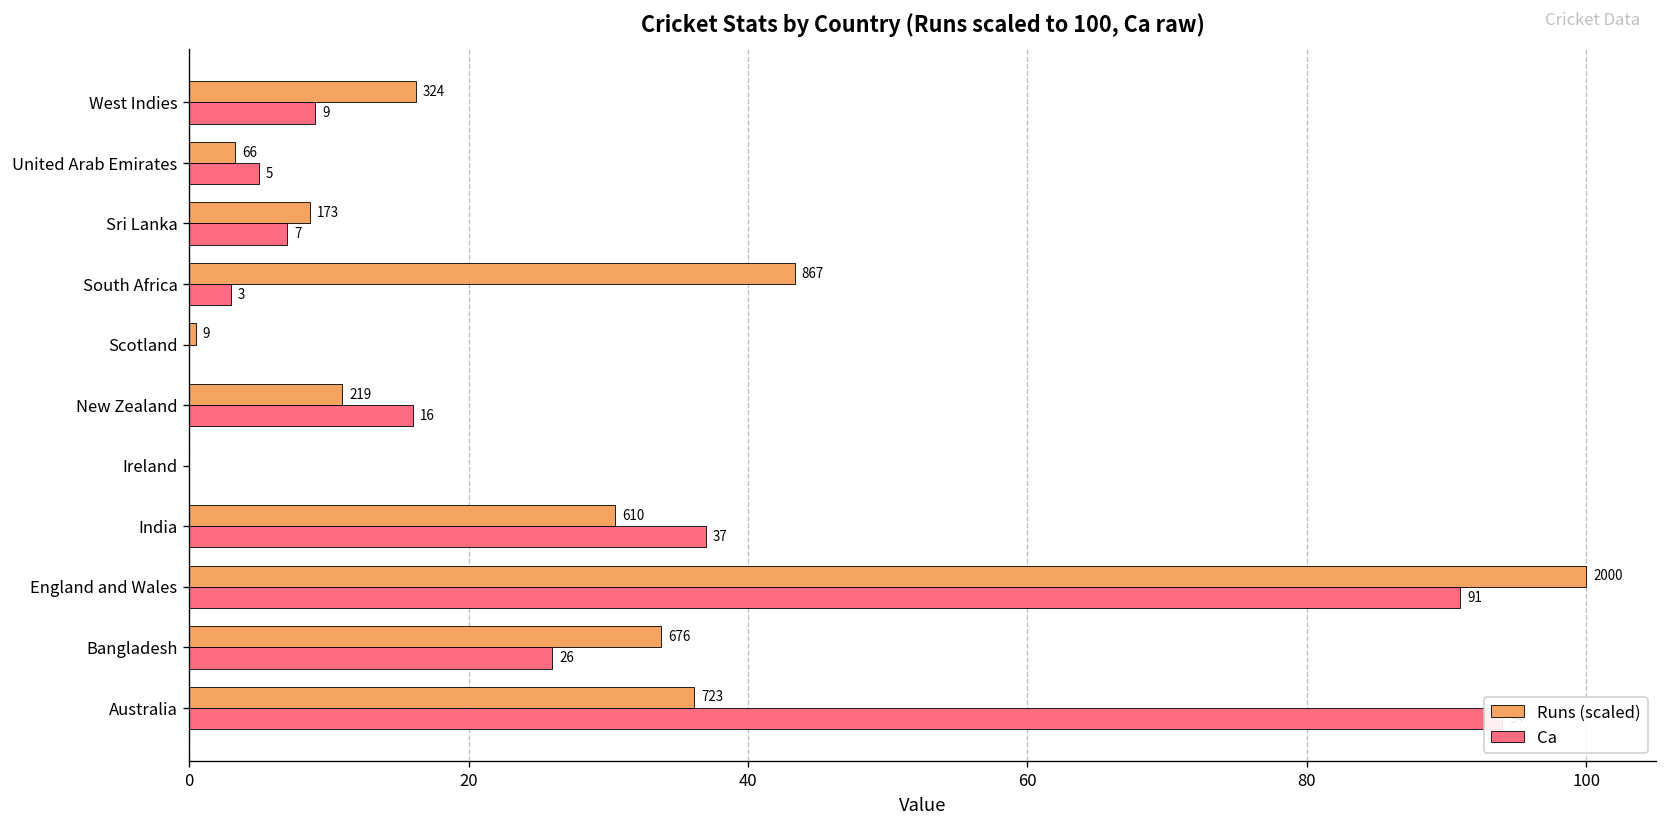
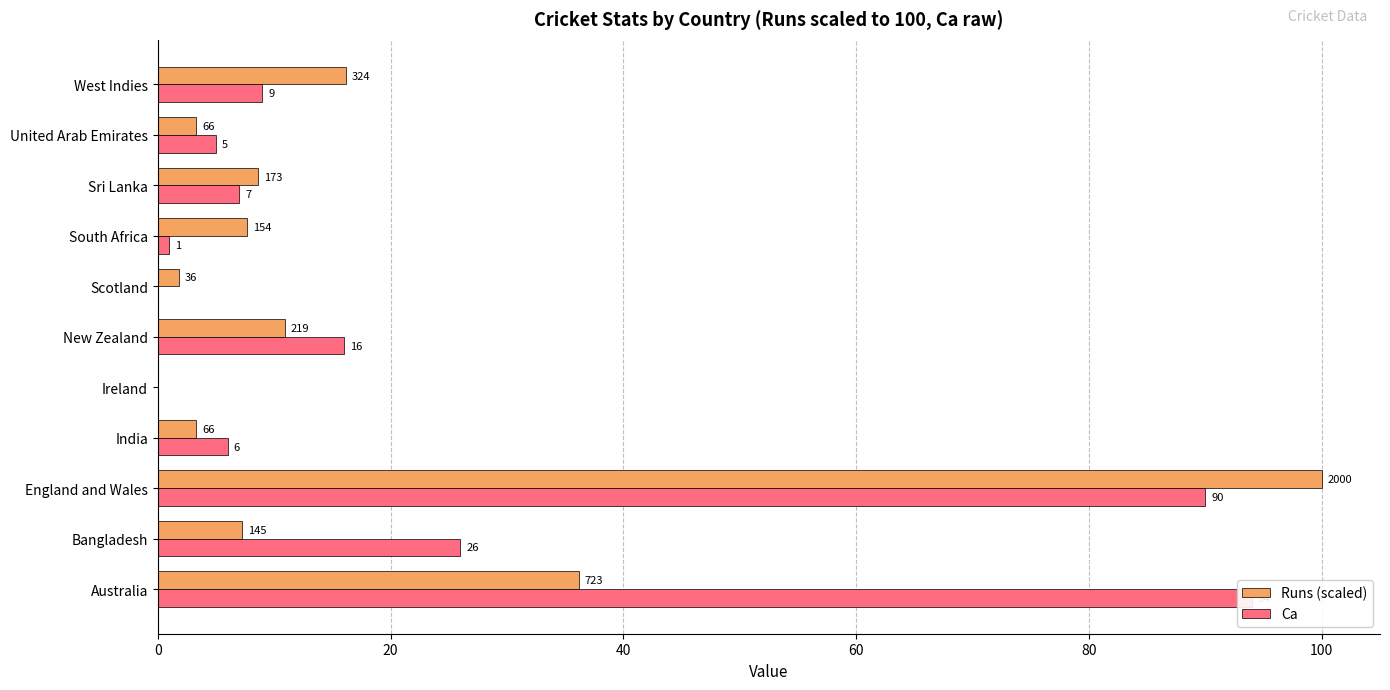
  {
    "Runs (scaled)": {
-     "South Africa": 867,
-     "Scotland": 9,
-     "India": 610,
-     "Bangladesh": 676
+     "South Africa": 154,
+     "Scotland": 36,
+     "India": 66,
+     "Bangladesh": 145
    },
    "Ca": {
      "West Indies": 9,
      "United Arab Emirates": 5,
      "Sri Lanka": 7,
-     "South Africa": 3,
+     "South Africa": 1,
      "New Zealand": 16,
-     "India": 37,
-     "England and Wales": 91,
+     "India": 6,
+     "England and Wales": 90,
      "Bangladesh": 26
    }
  }
